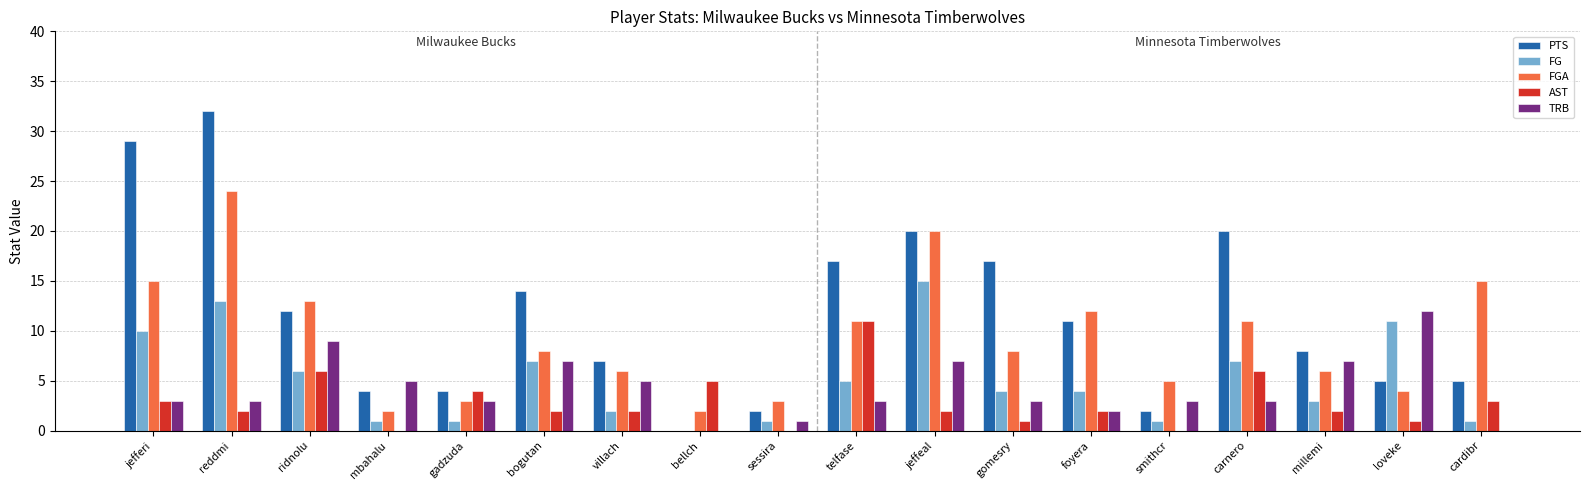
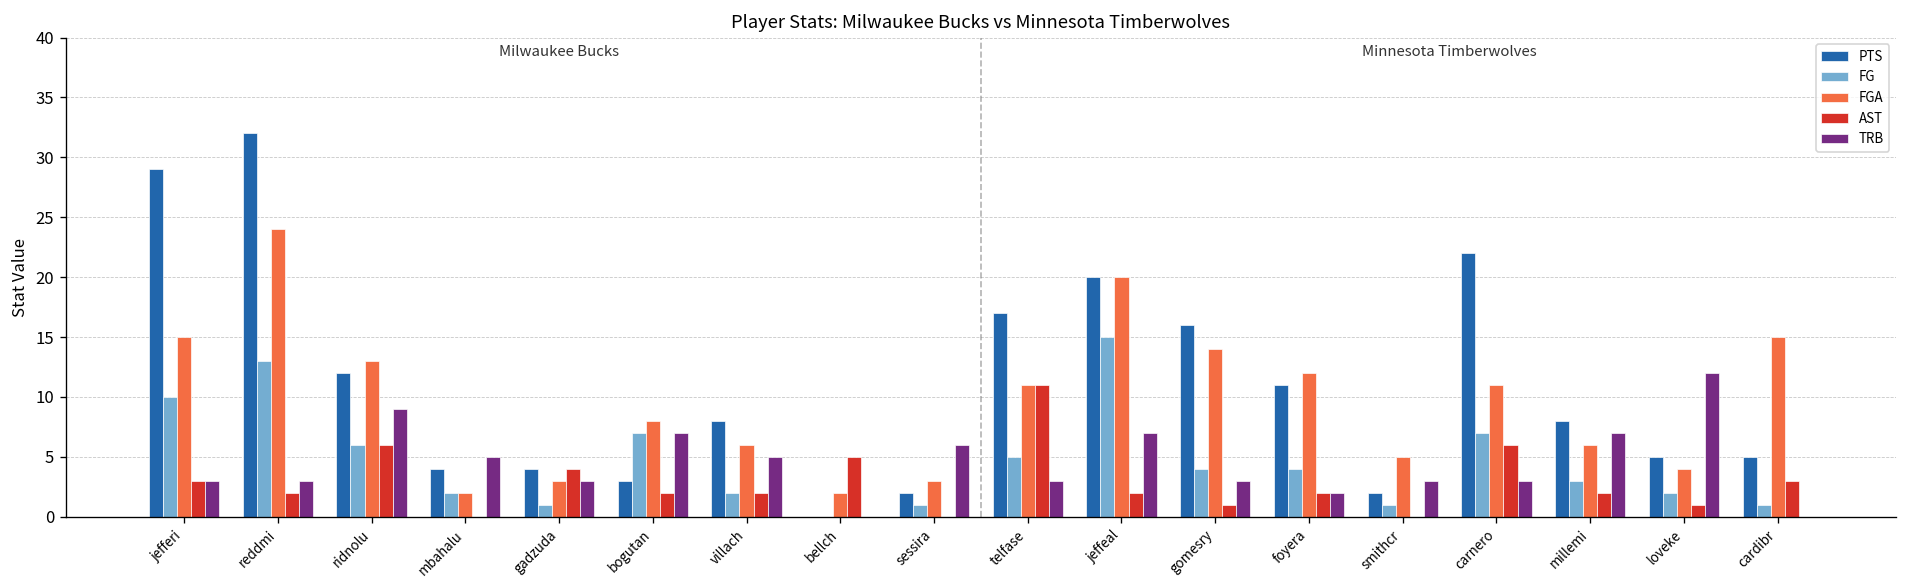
  {
    "PTS": {
      "jefferi": 29,
      "reddmi": 32,
      "ridnolu": 12,
      "mbahalu": 4,
      "gadzuda": 4,
-     "bogutan": 14,
-     "villach": 7,
+     "bogutan": 3,
+     "villach": 8,
      "bellch": 0,
      "sessira": 2,
      "telfase": 17,
      "jeffeal": 20,
-     "gomesry": 17,
+     "gomesry": 16,
      "foyera": 11,
      "smithcr": 2,
-     "carnero": 20,
+     "carnero": 22,
      "millemi": 8,
      "loveke": 5,
      "cardibr": 5
    },
    "FG": {
      "jefferi": 10,
      "reddmi": 13,
      "ridnolu": 6,
-     "mbahalu": 1,
+     "mbahalu": 2,
      "gadzuda": 1,
      "bogutan": 7,
      "villach": 2,
      "bellch": 0,
      "sessira": 1,
      "telfase": 5,
      "jeffeal": 15,
      "gomesry": 4,
      "foyera": 4,
      "smithcr": 1,
      "carnero": 7,
      "millemi": 3,
-     "loveke": 11,
+     "loveke": 2,
      "cardibr": 1
    },
    "FGA": {
      "jefferi": 15,
      "reddmi": 24,
      "ridnolu": 13,
      "mbahalu": 2,
      "gadzuda": 3,
      "bogutan": 8,
      "villach": 6,
      "bellch": 2,
      "sessira": 3,
      "telfase": 11,
      "jeffeal": 20,
-     "gomesry": 8,
+     "gomesry": 14,
      "foyera": 12,
      "smithcr": 5,
      "carnero": 11,
      "millemi": 6,
      "loveke": 4,
      "cardibr": 15
    },
    "AST": {
      "jefferi": 3,
      "reddmi": 2,
      "ridnolu": 6,
      "mbahalu": 0,
      "gadzuda": 4,
      "bogutan": 2,
      "villach": 2,
      "bellch": 5,
      "sessira": 0,
      "telfase": 11,
      "jeffeal": 2,
      "gomesry": 1,
      "foyera": 2,
      "smithcr": 0,
      "carnero": 6,
      "millemi": 2,
      "loveke": 1,
      "cardibr": 3
    },
    "TRB": {
      "jefferi": 3,
      "reddmi": 3,
      "ridnolu": 9,
      "mbahalu": 5,
      "gadzuda": 3,
      "bogutan": 7,
      "villach": 5,
      "bellch": 0,
-     "sessira": 1,
+     "sessira": 6,
      "telfase": 3,
      "jeffeal": 7,
      "gomesry": 3,
      "foyera": 2,
      "smithcr": 3,
      "carnero": 3,
      "millemi": 7,
      "loveke": 12,
      "cardibr": 0
    }
  }
